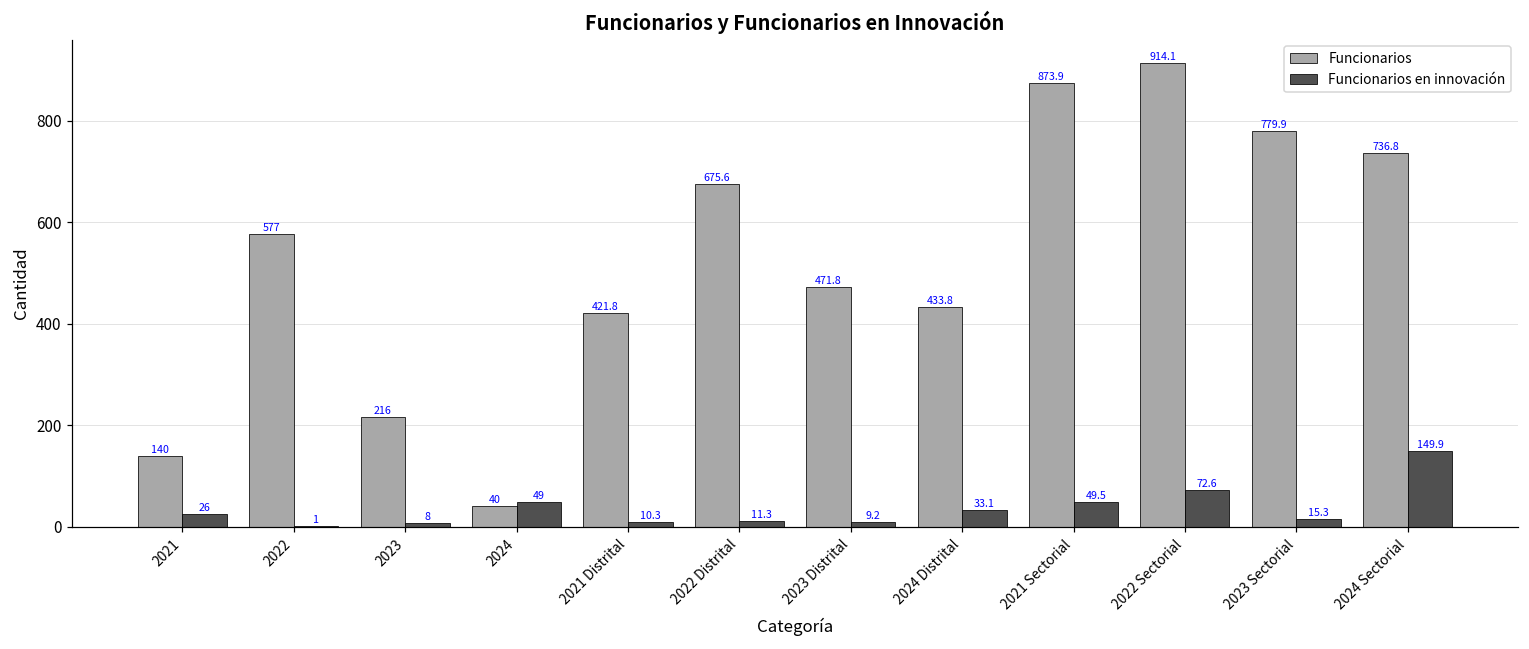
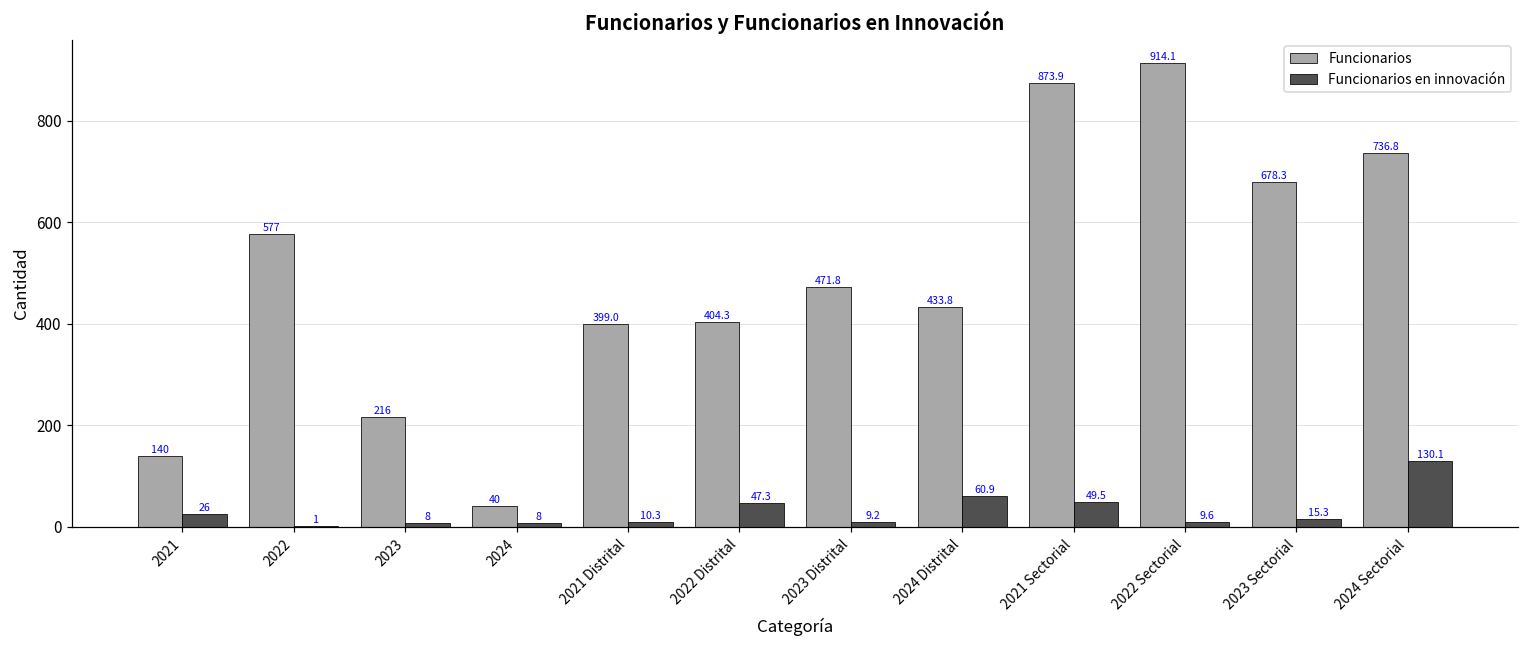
  {
    "Funcionarios": {
      "2021": 140,
      "2022": 577,
      "2023": 216,
      "2024": 40,
-     "2021 Distrital": 421.8,
-     "2022 Distrital": 675.6,
+     "2021 Distrital": 399.0,
+     "2022 Distrital": 404.3,
      "2023 Distrital": 471.8,
      "2024 Distrital": 433.8,
      "2021 Sectorial": 873.9,
      "2022 Sectorial": 914.1,
-     "2023 Sectorial": 779.9,
+     "2023 Sectorial": 678.3,
      "2024 Sectorial": 736.8
    },
    "Funcionarios en innovación": {
      "2021": 26,
      "2022": 1,
      "2023": 8,
-     "2024": 49,
+     "2024": 8,
      "2021 Distrital": 10.3,
-     "2022 Distrital": 11.3,
+     "2022 Distrital": 47.3,
      "2023 Distrital": 9.2,
-     "2024 Distrital": 33.1,
+     "2024 Distrital": 60.9,
      "2021 Sectorial": 49.5,
-     "2022 Sectorial": 72.6,
+     "2022 Sectorial": 9.6,
      "2023 Sectorial": 15.3,
-     "2024 Sectorial": 149.9
+     "2024 Sectorial": 130.1
    }
  }
